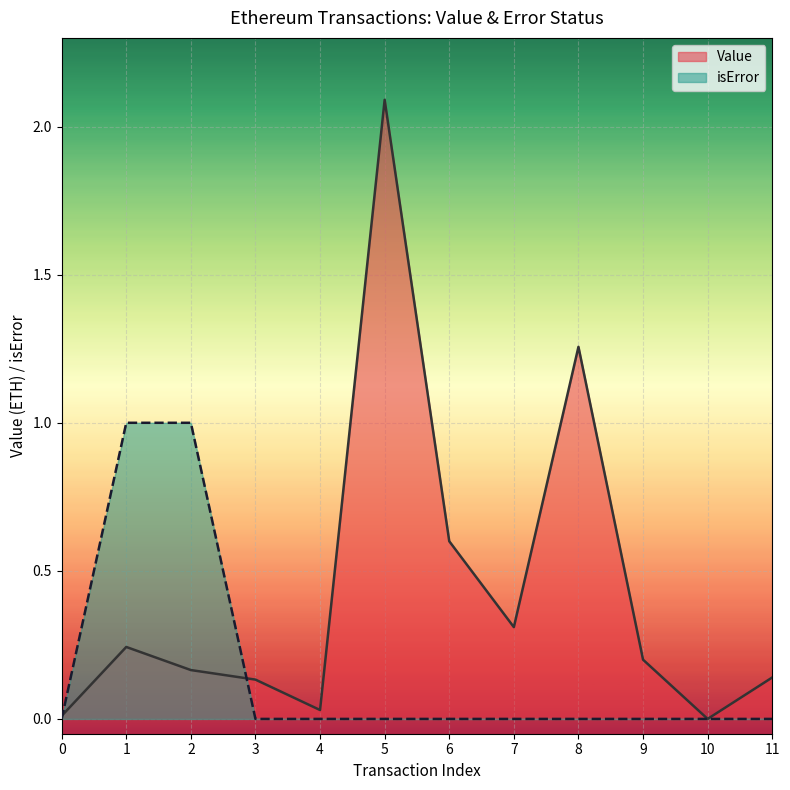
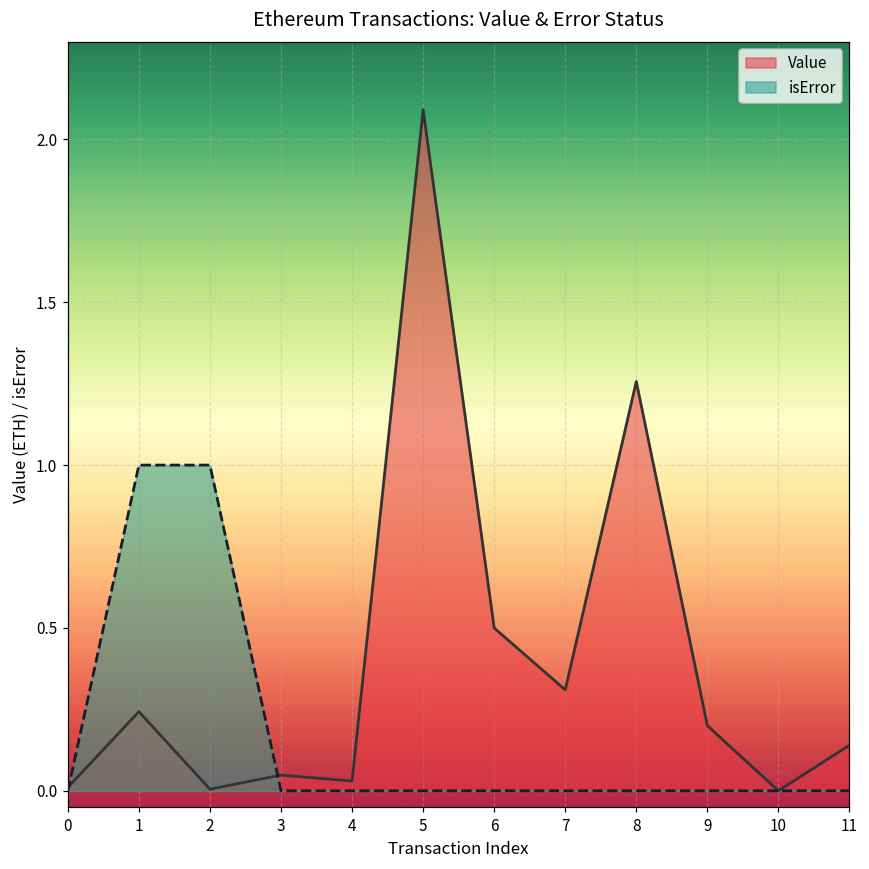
  {
    "Value": {
      "0": 0.01,
      "1": 0.24,
-     "2": 0.17,
-     "3": 0.13,
+     "2": 0.01,
+     "3": 0.05,
      "4": 0.03,
      "5": 2.09,
-     "6": 0.6,
+     "6": 0.5,
      "7": 0.31,
      "8": 1.26,
      "9": 0.20,
      "11": 0.14
    },
    "isError": {
      "0": 0.00,
      "1": 1.00,
      "2": 1.00,
      "3": 0.00,
      "4": 0.00,
      "5": 0.00,
      "6": 0.00,
      "7": 0.00,
      "8": 0.00,
      "9": 0.00,
      "11": 0.00
    }
  }
